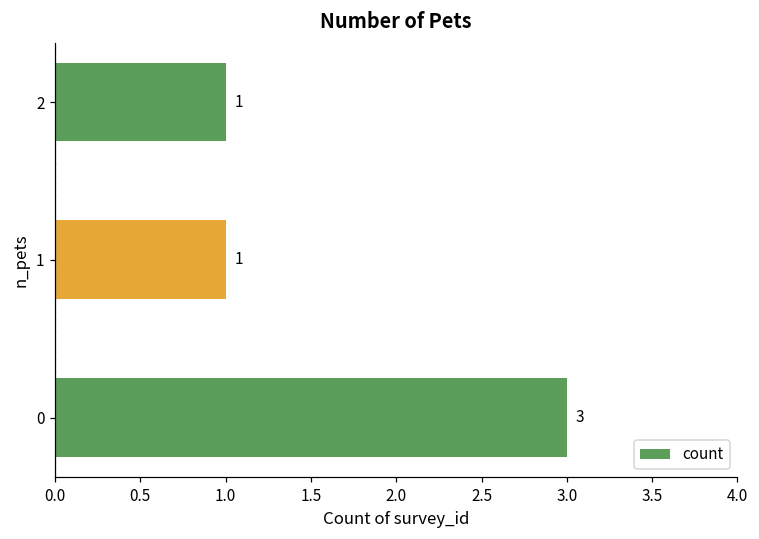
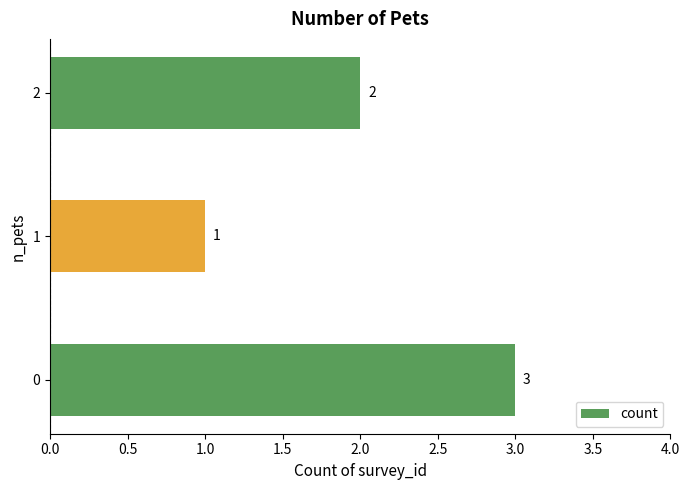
  {
-   "2": 1,
+   "2": 2,
    "1": 1,
    "0": 3
  }
